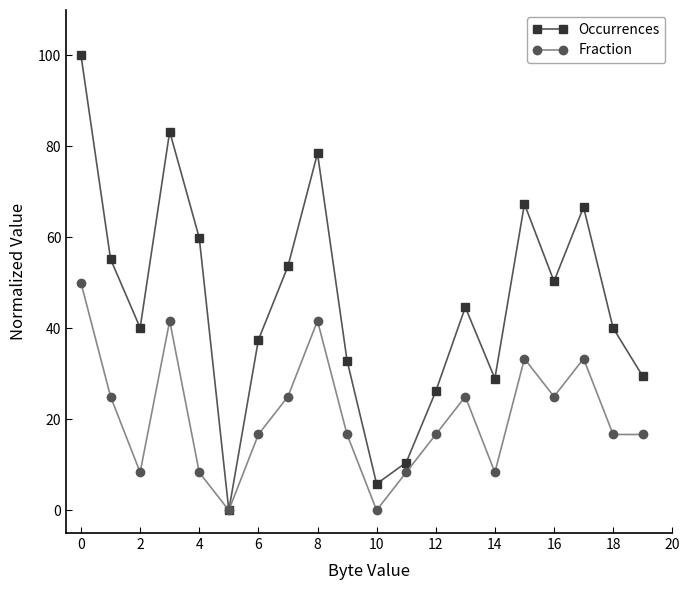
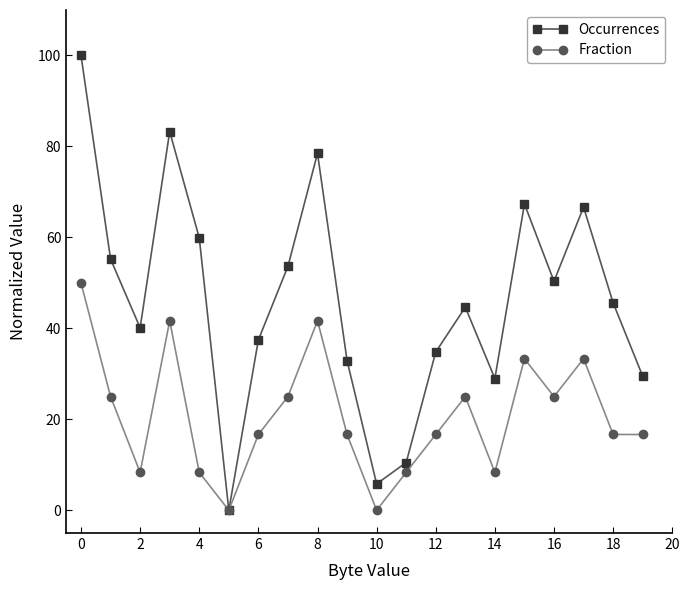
  {
    "Occurrences": {
      "0": 100,
      "2": 40,
      "4": 60,
      "6": 37,
      "8": 78,
      "10": 6,
-     "12": 26,
+     "12": 35,
      "14": 29,
      "16": 50,
-     "18": 40
+     "18": 46
    },
    "Fraction": {
      "0": 50,
      "2": 8,
      "4": 8,
      "6": 17,
      "8": 42,
      "10": 0,
      "12": 17,
      "14": 8,
      "16": 25,
      "18": 17
    }
  }
